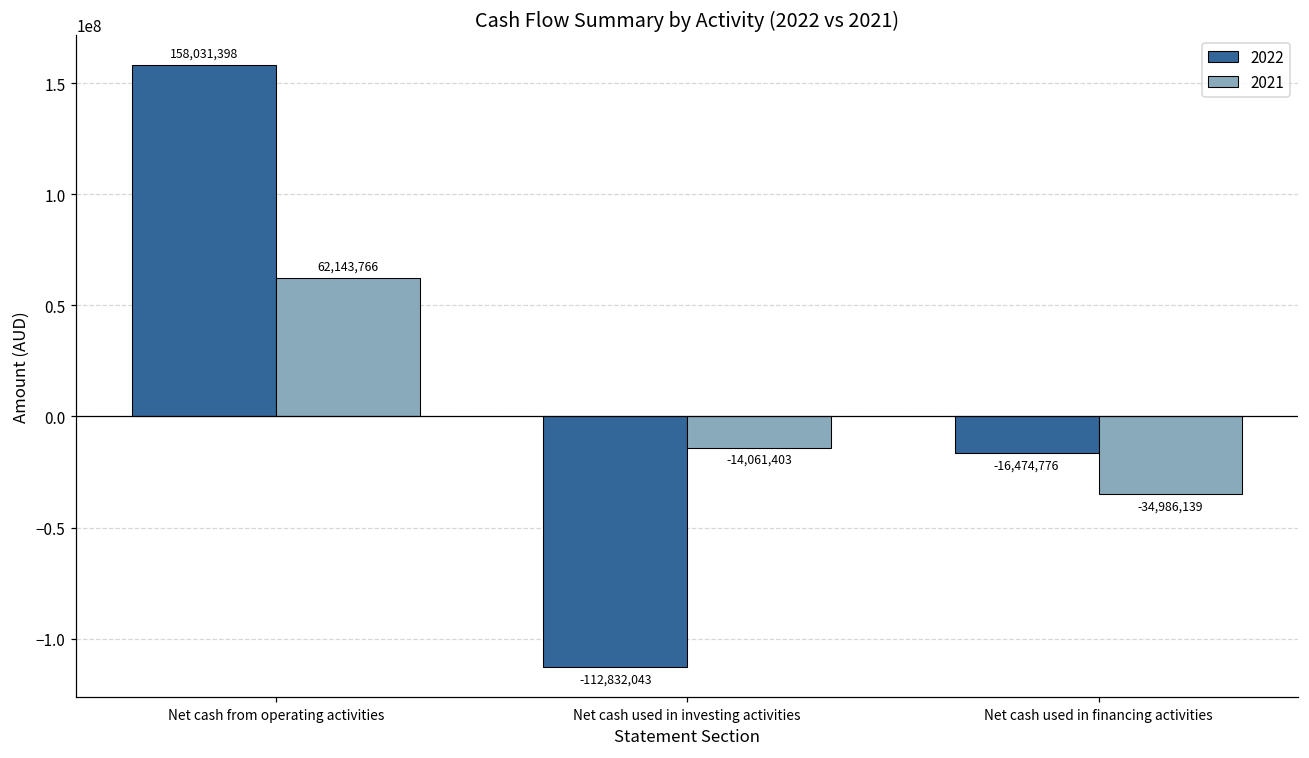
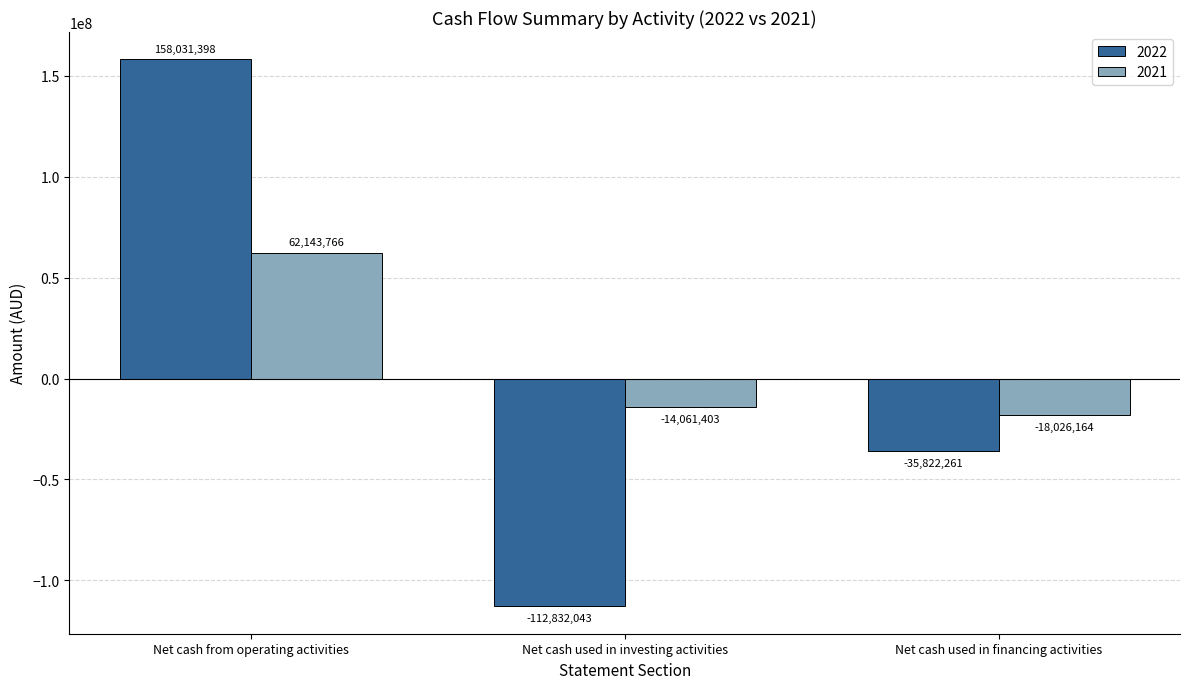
  {
    "2022": {
      "Net cash from operating activities": "158,031,398",
      "Net cash used in investing activities": "-112,832,043",
-     "Net cash used in financing activities": "-16,474,776"
+     "Net cash used in financing activities": "-35,822,261"
    },
    "2021": {
      "Net cash from operating activities": "62,143,766",
      "Net cash used in investing activities": "-14,061,403",
-     "Net cash used in financing activities": "-34,986,139"
+     "Net cash used in financing activities": "-18,026,164"
    }
  }
